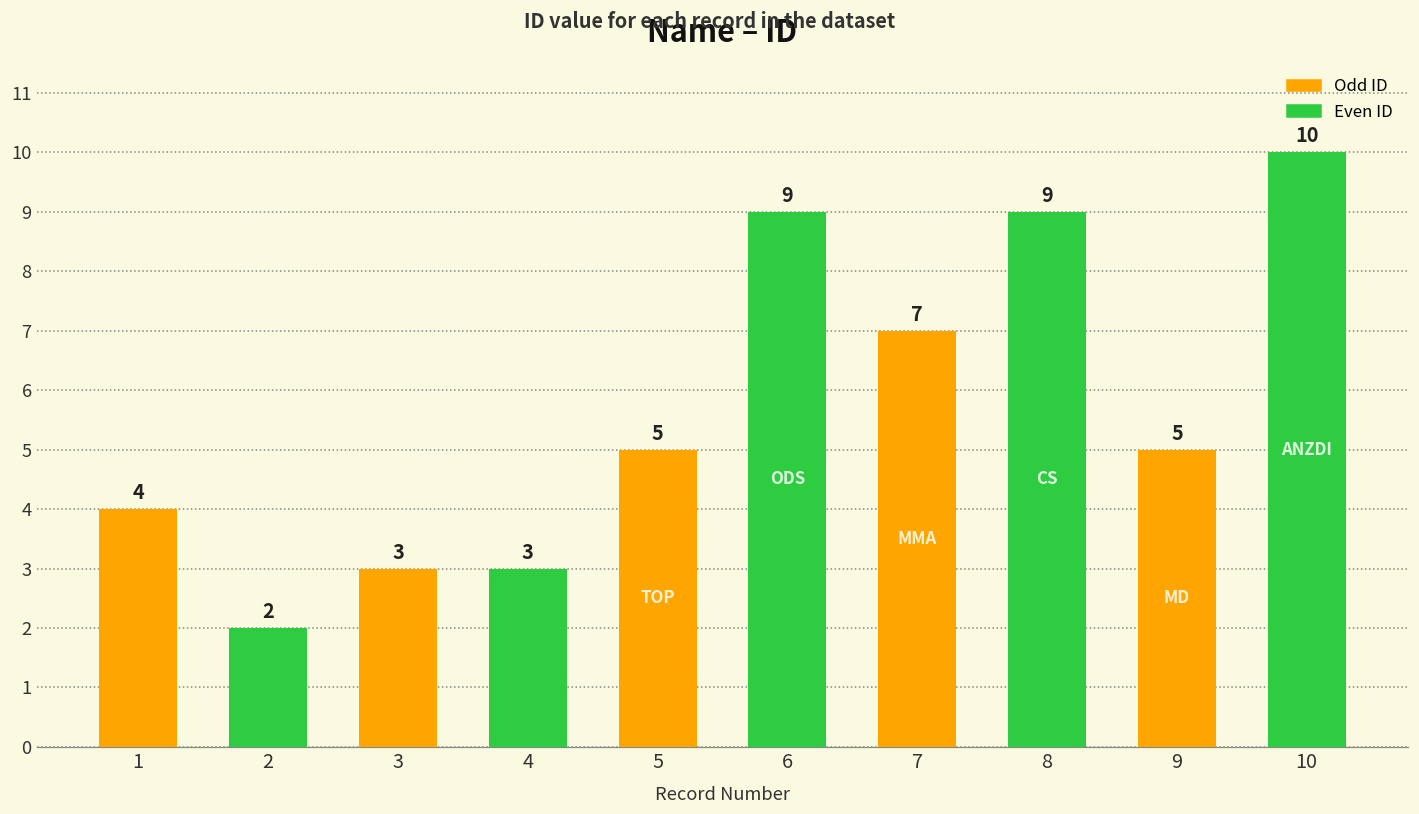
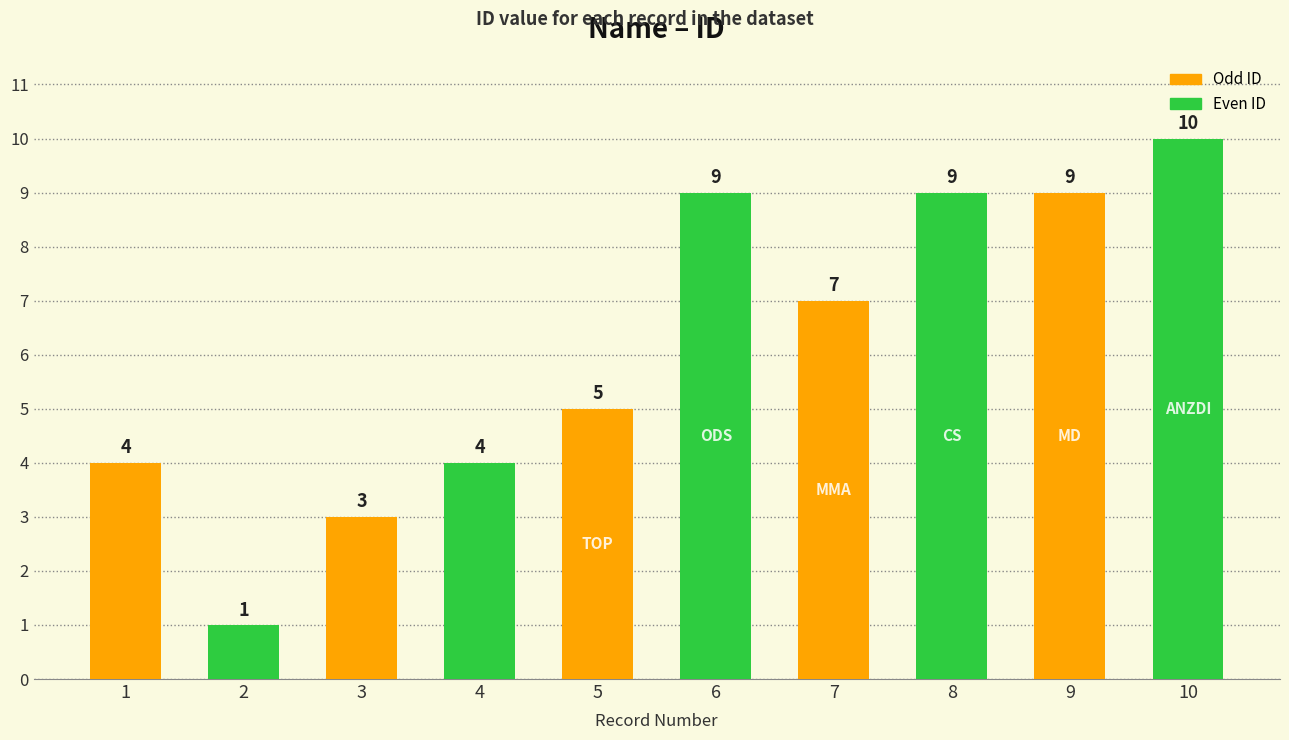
  {
    "1": 4,
-   "2": 2,
+   "2": 1,
    "3": 3,
-   "4": 3,
+   "4": 4,
    "5": 5,
    "6": 9,
    "7": 7,
    "8": 9,
-   "9": 5,
+   "9": 9,
    "10": 10
  }
